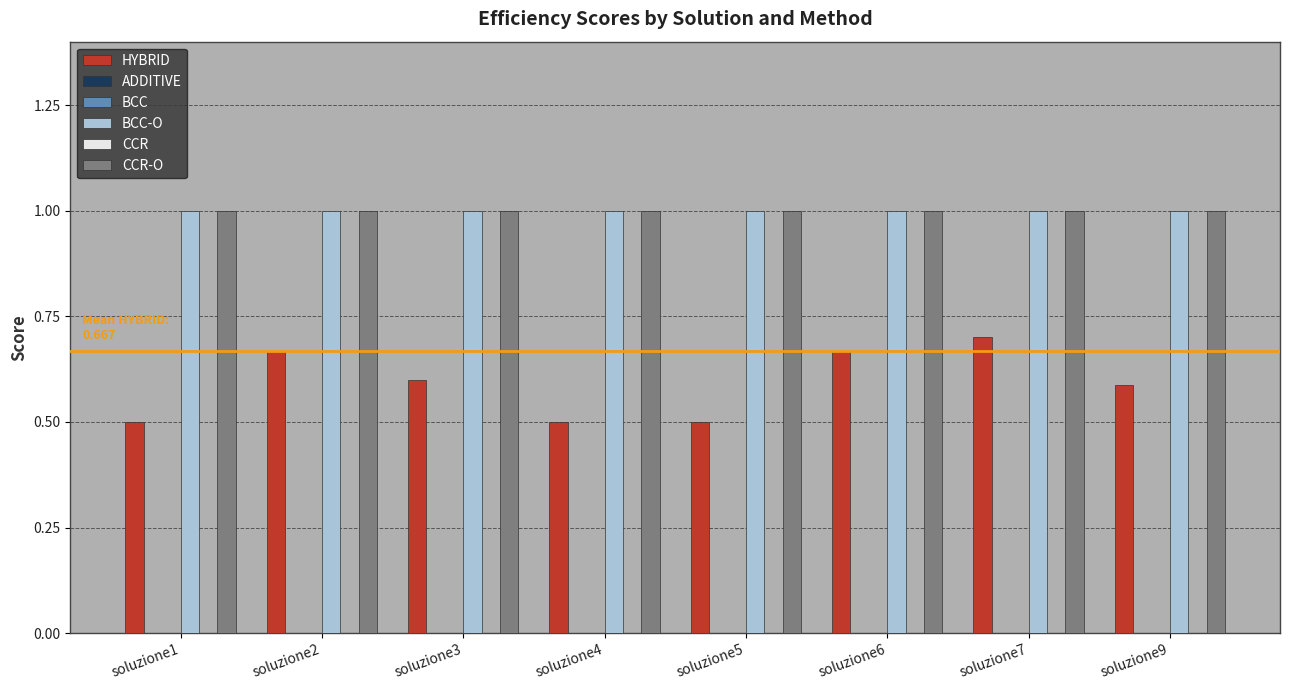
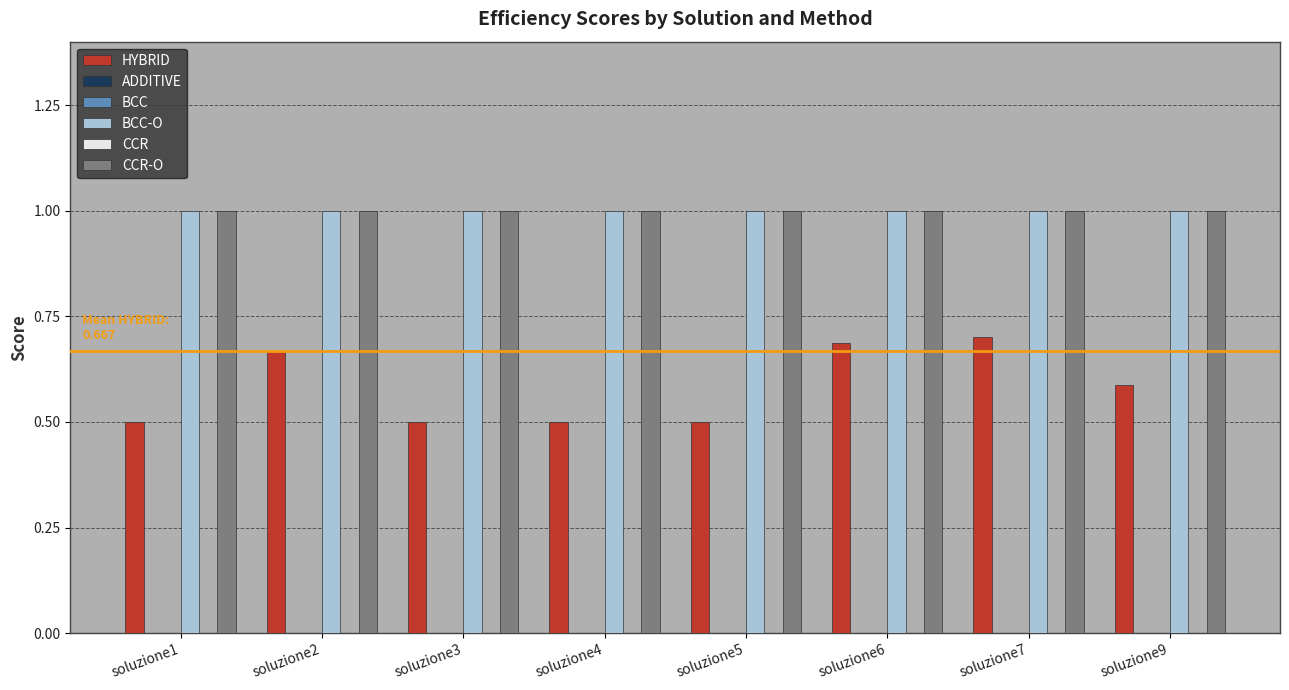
  {
    "HYBRID": {
      "soluzione1": 0.50,
      "soluzione2": 0.67,
-     "soluzione3": 0.6,
+     "soluzione3": 0.5,
      "soluzione4": 0.50,
      "soluzione5": 0.50,
-     "soluzione6": 0.67,
+     "soluzione6": 0.69,
      "soluzione7": 0.70,
      "soluzione9": 0.59
    },
    "ADDITIVE": {
      "soluzione1": 0.00,
      "soluzione2": 0.00,
      "soluzione3": 0.00,
      "soluzione4": 0.00,
      "soluzione5": 0.00,
      "soluzione6": 0.00,
      "soluzione7": 0.00,
      "soluzione9": 0.00
    },
    "BCC": {
      "soluzione1": 0.00,
      "soluzione2": 0.00,
      "soluzione3": 0.00,
      "soluzione4": 0.00,
      "soluzione5": 0.00,
      "soluzione6": 0.00,
      "soluzione7": 0.00,
      "soluzione9": 0.00
    },
    "BCC-O": {
      "soluzione1": 1.00,
      "soluzione2": 1.00,
      "soluzione3": 1.00,
      "soluzione4": 1.00,
      "soluzione5": 1.00,
      "soluzione6": 1.00,
      "soluzione7": 1.00,
      "soluzione9": 1.00
    },
    "CCR": {
      "soluzione1": 0.00,
      "soluzione2": 0.00,
      "soluzione3": 0.00,
      "soluzione4": 0.00,
      "soluzione5": 0.00,
      "soluzione6": 0.00,
      "soluzione7": 0.00,
      "soluzione9": 0.00
    },
    "CCR-O": {
      "soluzione1": 1.00,
      "soluzione2": 1.00,
      "soluzione3": 1.00,
      "soluzione4": 1.00,
      "soluzione5": 1.00,
      "soluzione6": 1.00,
      "soluzione7": 1.00,
      "soluzione9": 1.00
    }
  }
